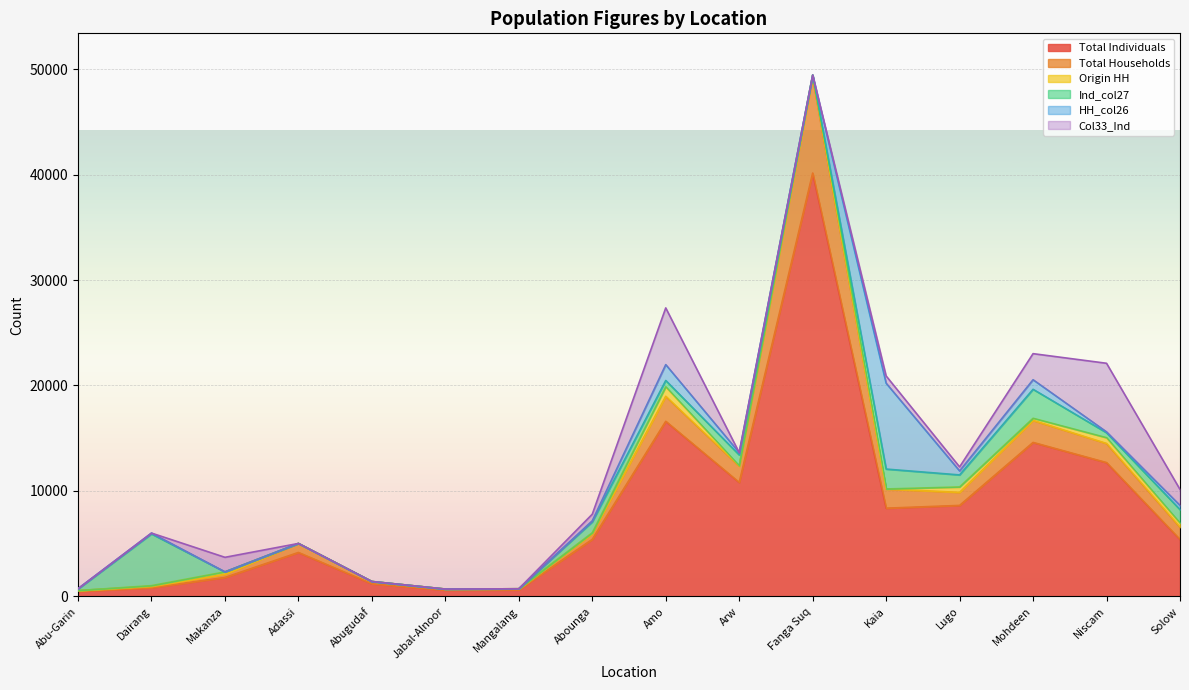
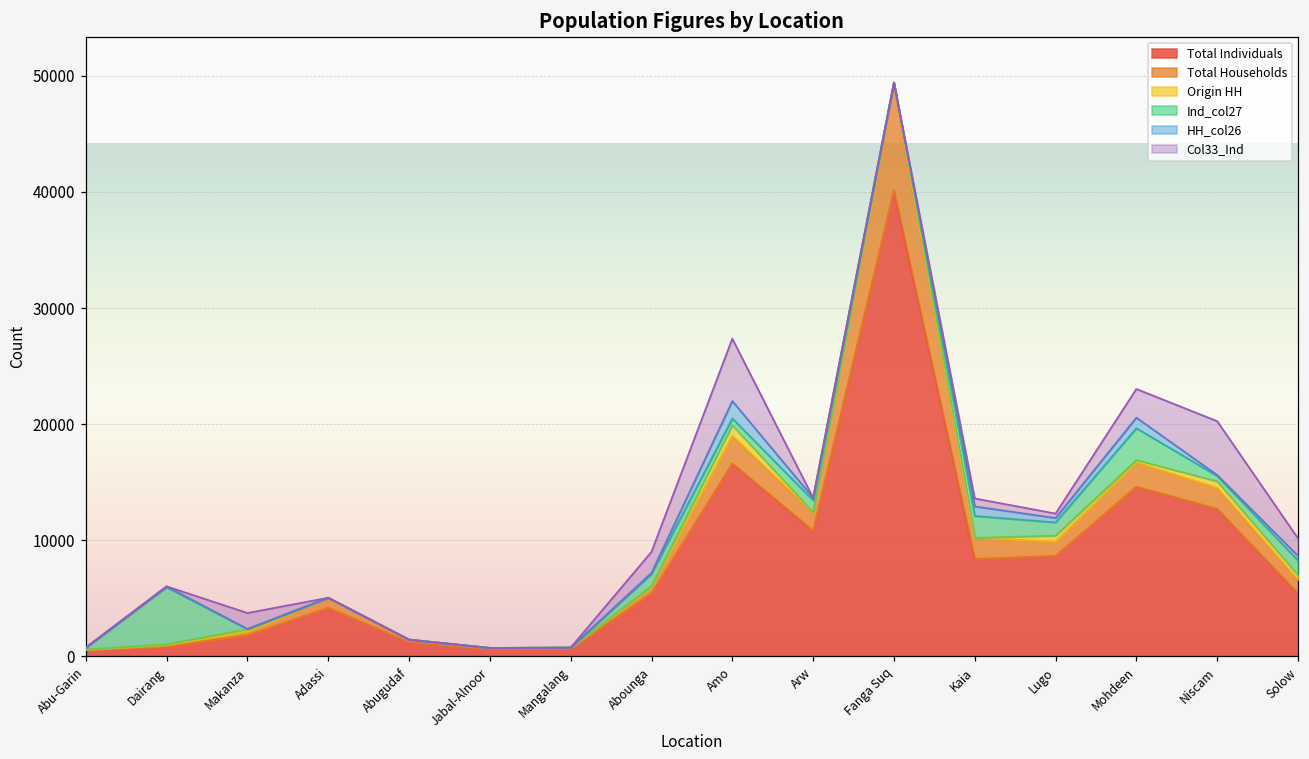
  {
    "Origin HH": {
      "Amo": 900,
      "Lugo": 500,
      "Niscam": 600,
      "Solow": 400
    },
    "Ind_col27": {
      "Amo": 600,
      "Kaia": 1900,
      "Lugo": 1100,
      "Mohdeen": 2700,
      "Solow": 1300
    },
    "HH_col26": {
      "Amo": 1500,
-     "Kaia": 8100,
+     "Kaia": 800,
      "Lugo": 400,
      "Mohdeen": 900,
      "Solow": 400
    },
    "Col33_Ind": {
      "Makanza": 1400,
-     "Abounga": 600,
+     "Abounga": 1800,
      "Amo": 5400,
      "Kaia": 700,
      "Lugo": 400,
      "Mohdeen": 2500,
-     "Niscam": 6500,
+     "Niscam": 4600,
      "Solow": 1500
    }
  }
